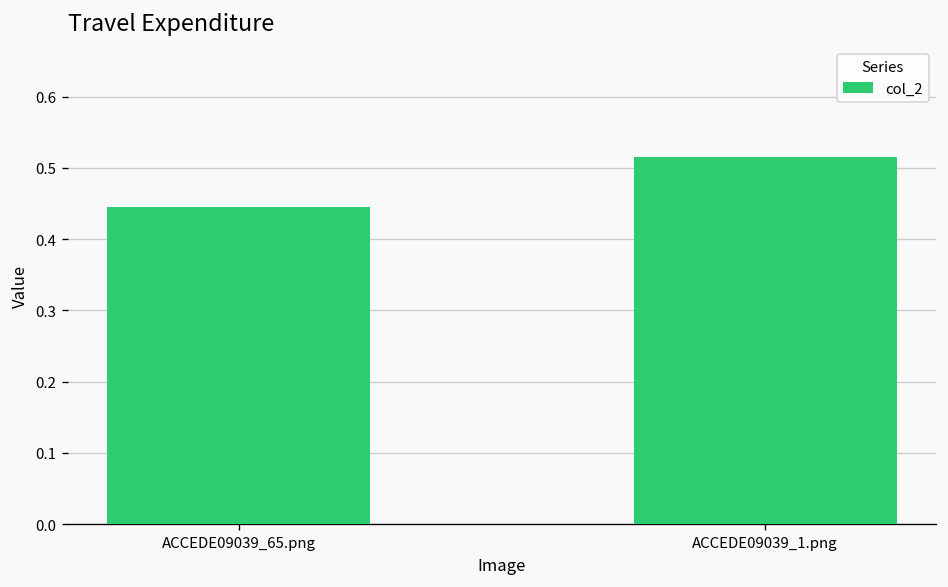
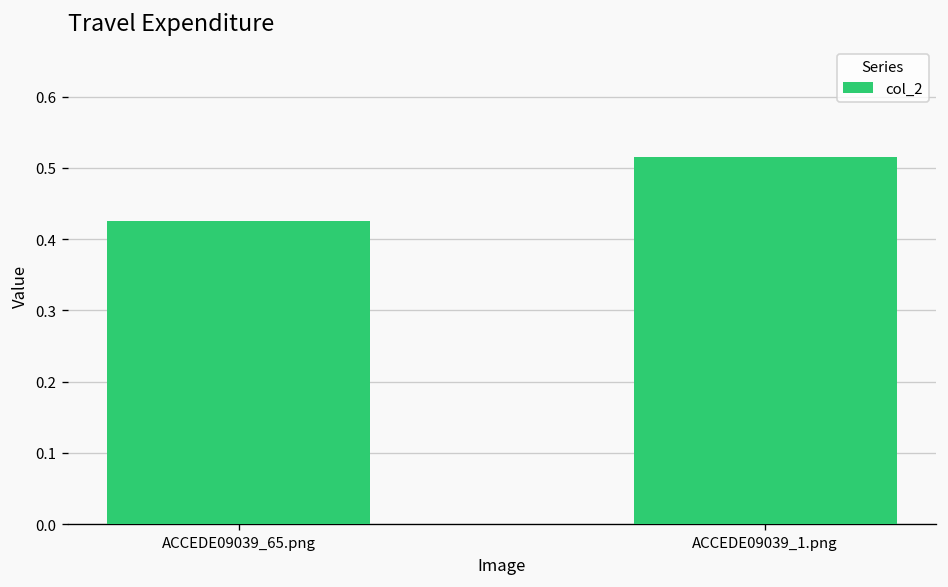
  {
-   "ACCEDE09039_65.png": 0.44,
+   "ACCEDE09039_65.png": 0.42,
    "ACCEDE09039_1.png": 0.52
  }
